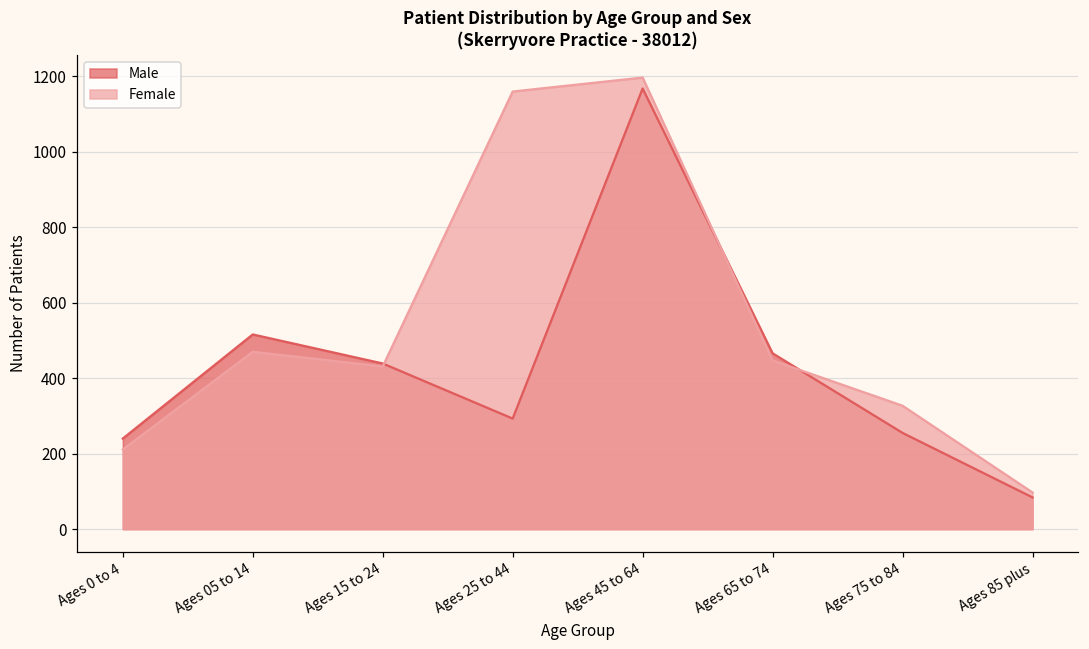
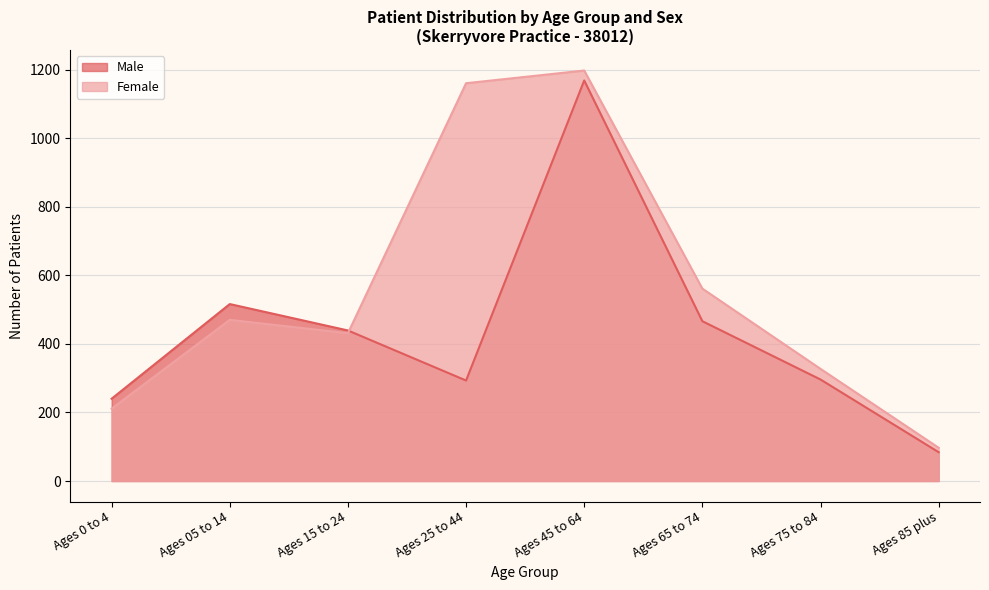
  {
    "Male": {
      "Ages 0 to 4": 240,
      "Ages 05 to 14": 520,
      "Ages 15 to 24": 440,
      "Ages 25 to 44": 290,
      "Ages 45 to 64": 1170,
      "Ages 65 to 74": 470,
-     "Ages 75 to 84": 260,
+     "Ages 75 to 84": 300,
      "Ages 85 plus": 80
    },
    "Female": {
      "Ages 0 to 4": 210,
      "Ages 05 to 14": 470,
      "Ages 15 to 24": 430,
      "Ages 25 to 44": 1160,
      "Ages 45 to 64": 1200,
-     "Ages 65 to 74": 450,
+     "Ages 65 to 74": 560,
      "Ages 75 to 84": 330,
      "Ages 85 plus": 100
    }
  }
